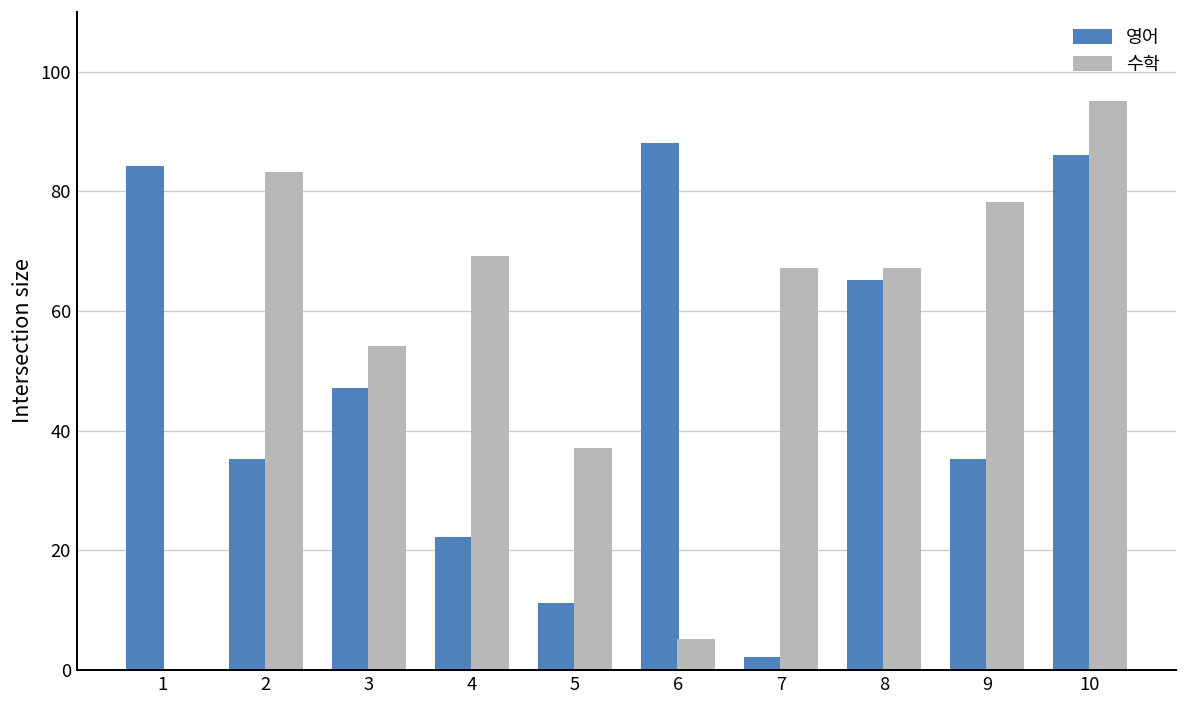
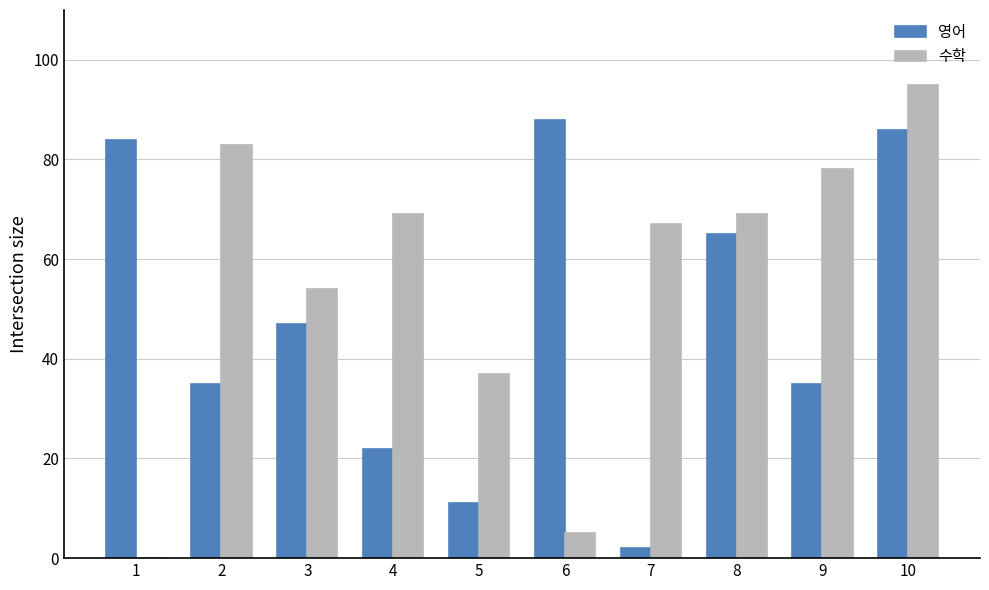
  {
    "영어": {
      "1": 84,
      "2": 35,
      "3": 47,
      "4": 22,
      "5": 11,
      "6": 88,
      "7": 2,
      "8": 65,
      "9": 35,
      "10": 86
    },
    "수학": {
      "1": 0,
      "2": 83,
      "3": 54,
      "4": 69,
      "5": 37,
      "6": 5,
      "7": 67,
-     "8": 67,
+     "8": 69,
      "9": 78,
      "10": 95
    }
  }
